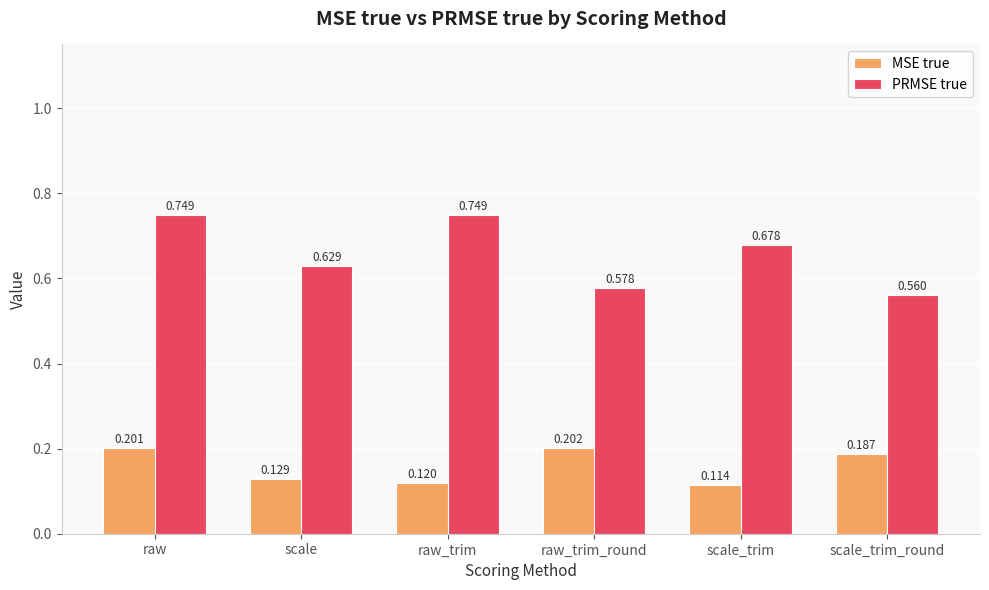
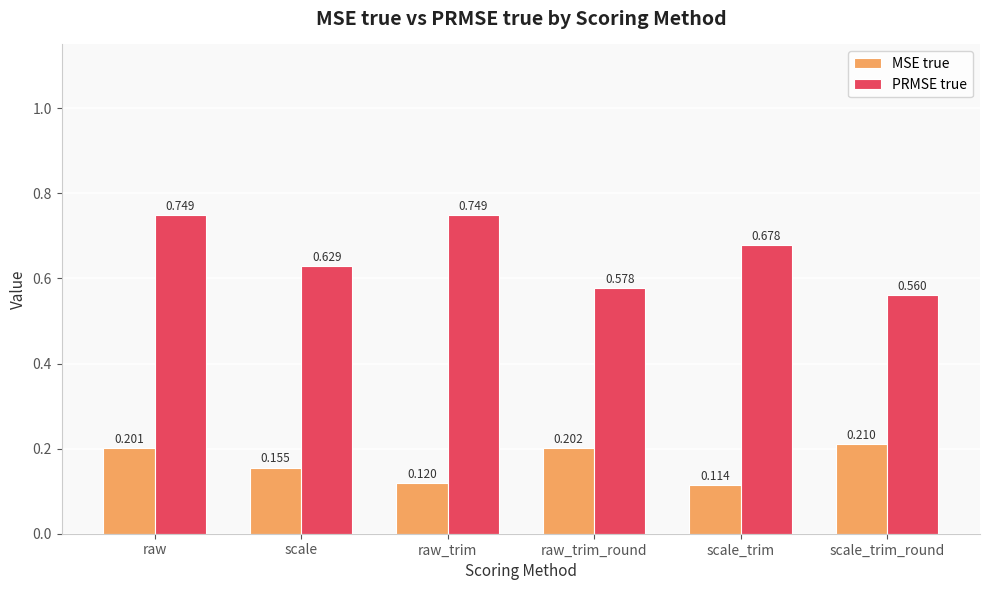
  {
    "MSE true": {
      "raw": 0.201,
-     "scale": 0.129,
+     "scale": 0.155,
      "raw_trim": 0.120,
      "raw_trim_round": 0.202,
      "scale_trim": 0.114,
-     "scale_trim_round": 0.187
+     "scale_trim_round": 0.210
    },
    "PRMSE true": {
      "raw": 0.749,
      "scale": 0.629,
      "raw_trim": 0.749,
      "raw_trim_round": 0.578,
      "scale_trim": 0.678,
      "scale_trim_round": 0.560
    }
  }
